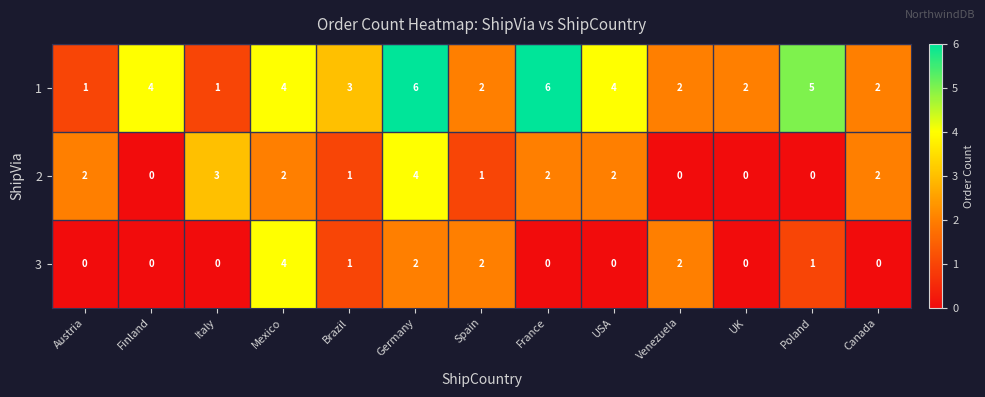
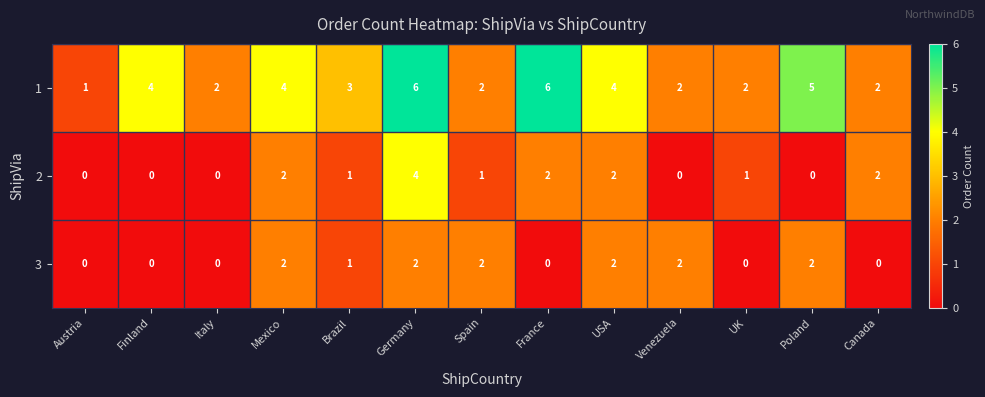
  {
    "1": {
      "Austria": 1,
      "Finland": 4,
-     "Italy": 1,
+     "Italy": 2,
      "Mexico": 4,
      "Brazil": 3,
      "Germany": 6,
      "Spain": 2,
      "France": 6,
      "USA": 4,
      "Venezuela": 2,
      "UK": 2,
      "Poland": 5,
      "Canada": 2
    },
    "2": {
-     "Austria": 2,
+     "Austria": 0,
      "Finland": 0,
-     "Italy": 3,
+     "Italy": 0,
      "Mexico": 2,
      "Brazil": 1,
      "Germany": 4,
      "Spain": 1,
      "France": 2,
      "USA": 2,
      "Venezuela": 0,
-     "UK": 0,
+     "UK": 1,
      "Poland": 0,
      "Canada": 2
    },
    "3": {
      "Austria": 0,
      "Finland": 0,
      "Italy": 0,
-     "Mexico": 4,
+     "Mexico": 2,
      "Brazil": 1,
      "Germany": 2,
      "Spain": 2,
      "France": 0,
-     "USA": 0,
+     "USA": 2,
      "Venezuela": 2,
      "UK": 0,
-     "Poland": 1,
+     "Poland": 2,
      "Canada": 0
    }
  }
